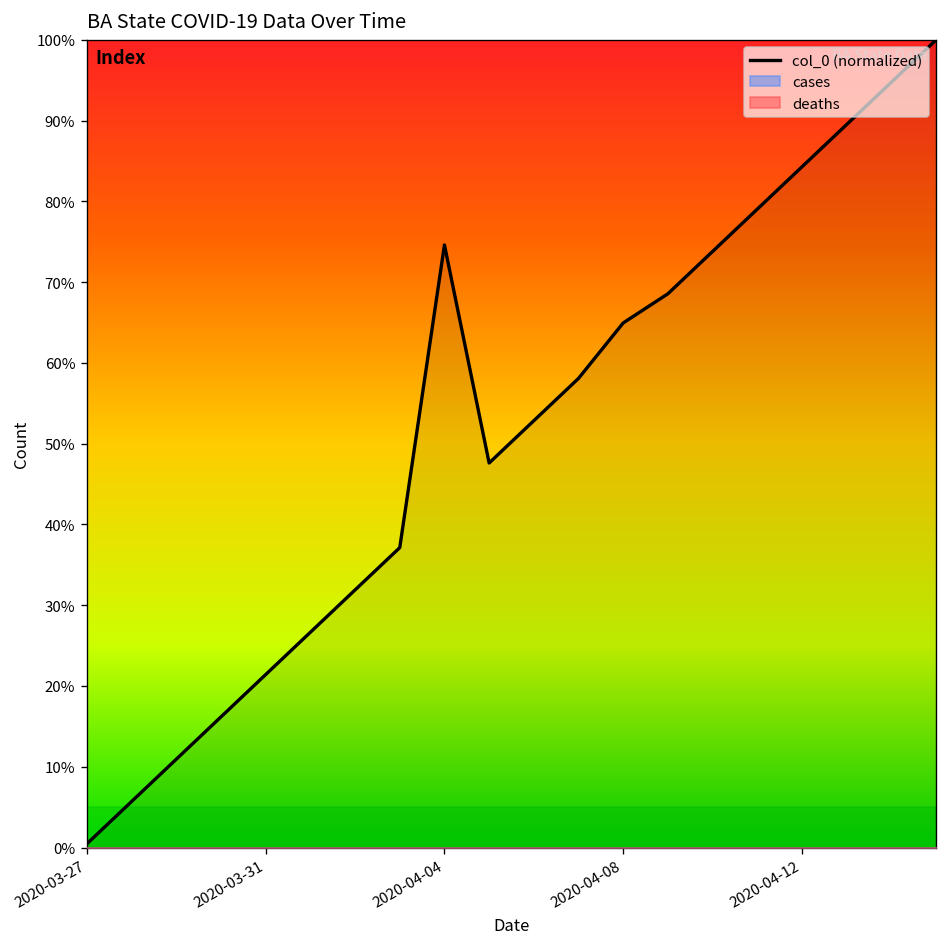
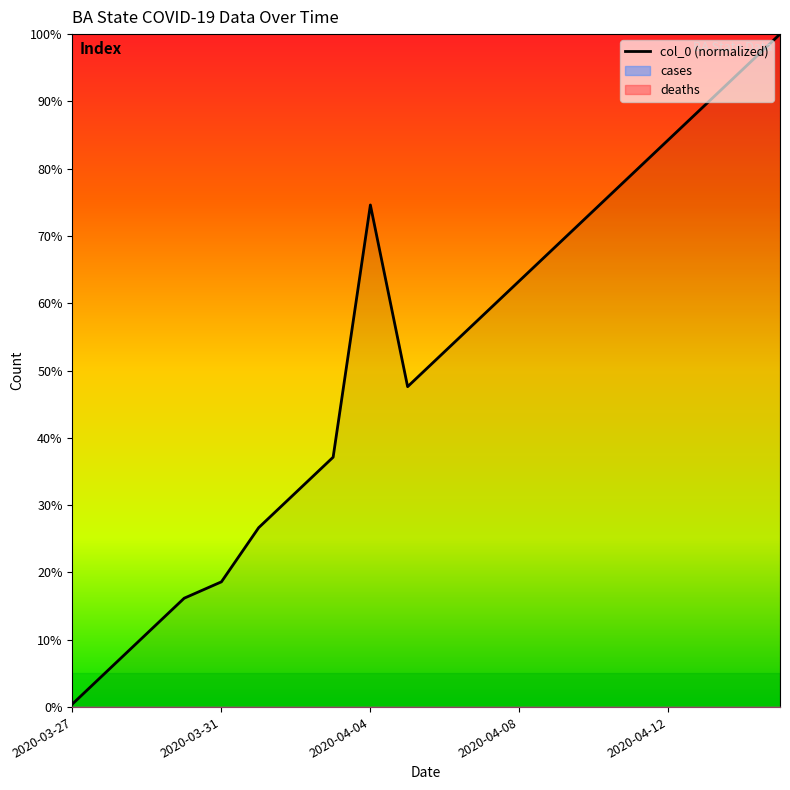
  {
    "col_0 (normalized)": {
-     "2020-03-31": "21%",
+     "2020-03-31": "19%",
      "2020-04-04": "75%",
-     "2020-04-08": "65%",
+     "2020-04-08": "63%",
      "2020-04-12": "84%"
    }
  }
